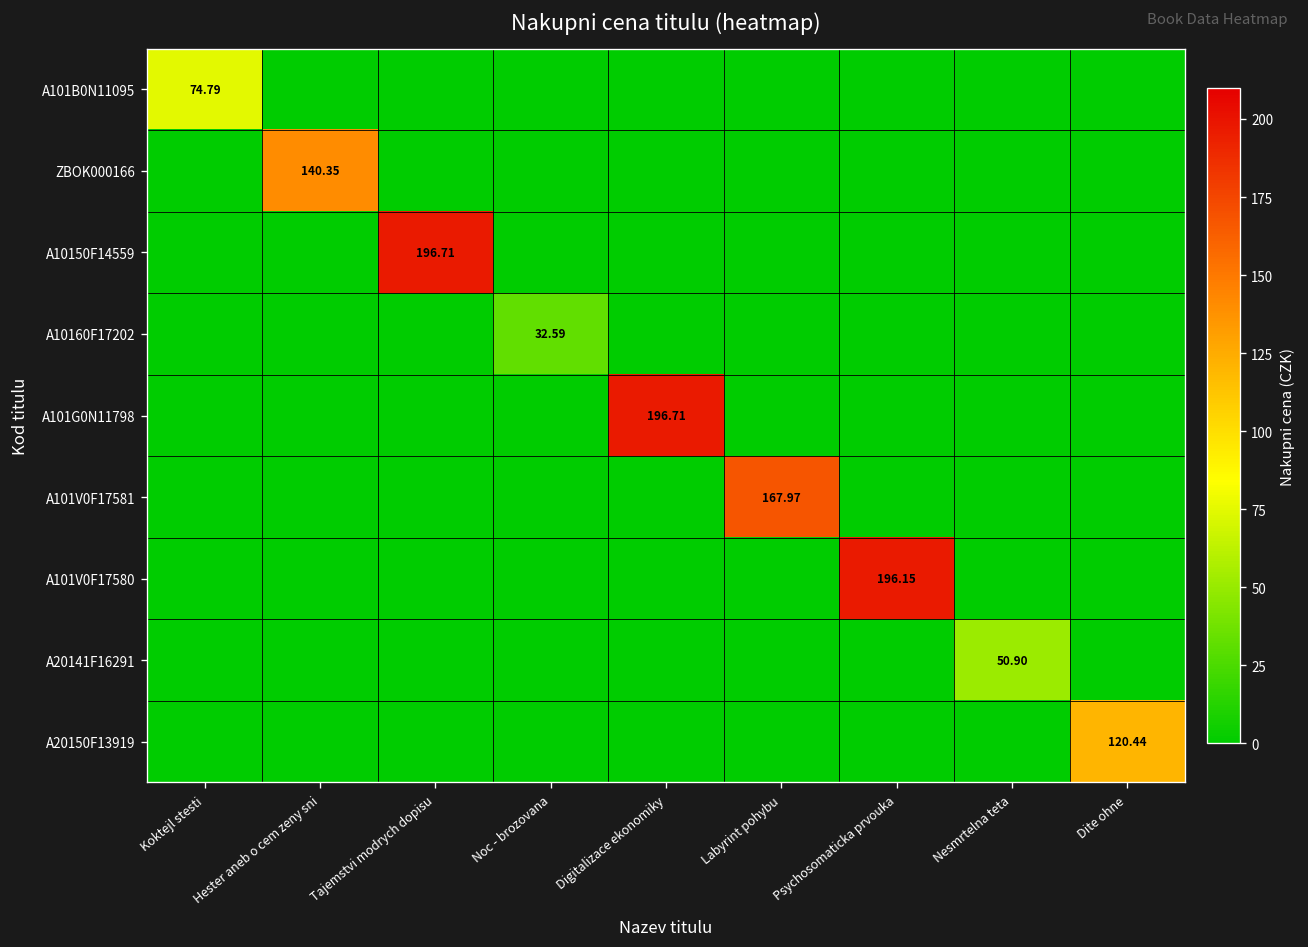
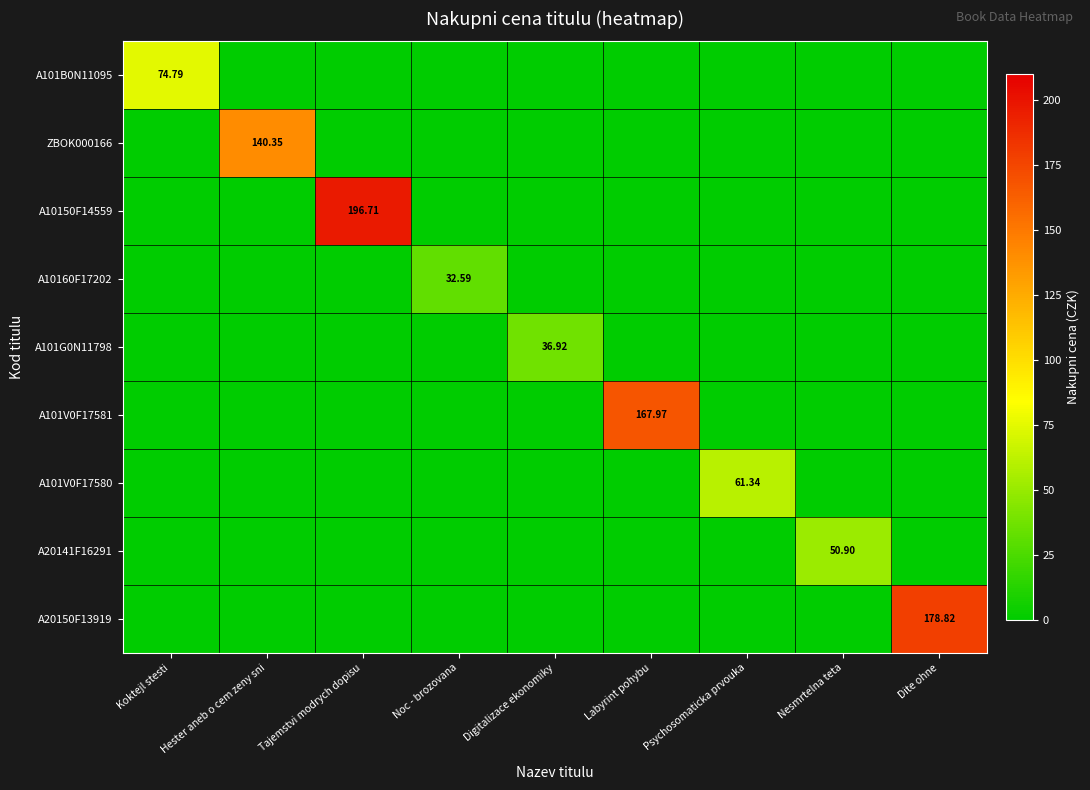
  {
    "A101B0N11095": {
      "Koktejl stesti": 74.79
    },
    "ZBOK000166": {
      "Hester aneb o cem zeny sni": 140.35
    },
    "A10150F14559": {
      "Tajemstvi modrych dopisu": 196.71
    },
    "A10160F17202": {
      "Noc - brozovana": 32.59
    },
    "A101G0N11798": {
-     "Digitalizace ekonomiky": 196.71
+     "Digitalizace ekonomiky": 36.92
    },
    "A101V0F17581": {
      "Labyrint pohybu": 167.97
    },
    "A101V0F17580": {
-     "Psychosomaticka prvouka": 196.15
+     "Psychosomaticka prvouka": 61.34
    },
    "A20141F16291": {
      "Nesmrtelna teta": 50.90
    },
    "A20150F13919": {
-     "Dite ohne": 120.44
+     "Dite ohne": 178.82
    }
  }
